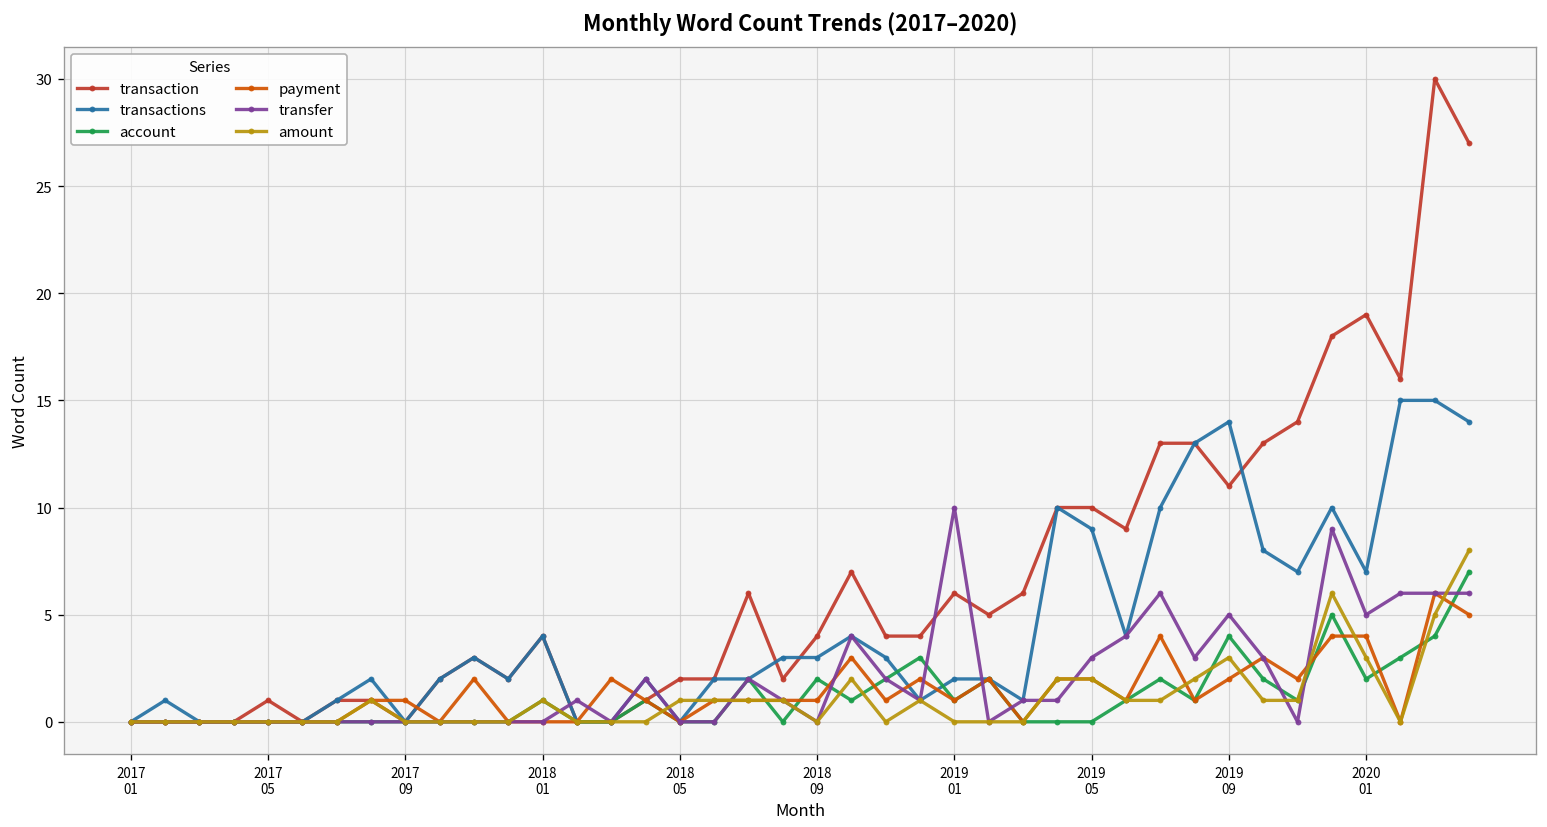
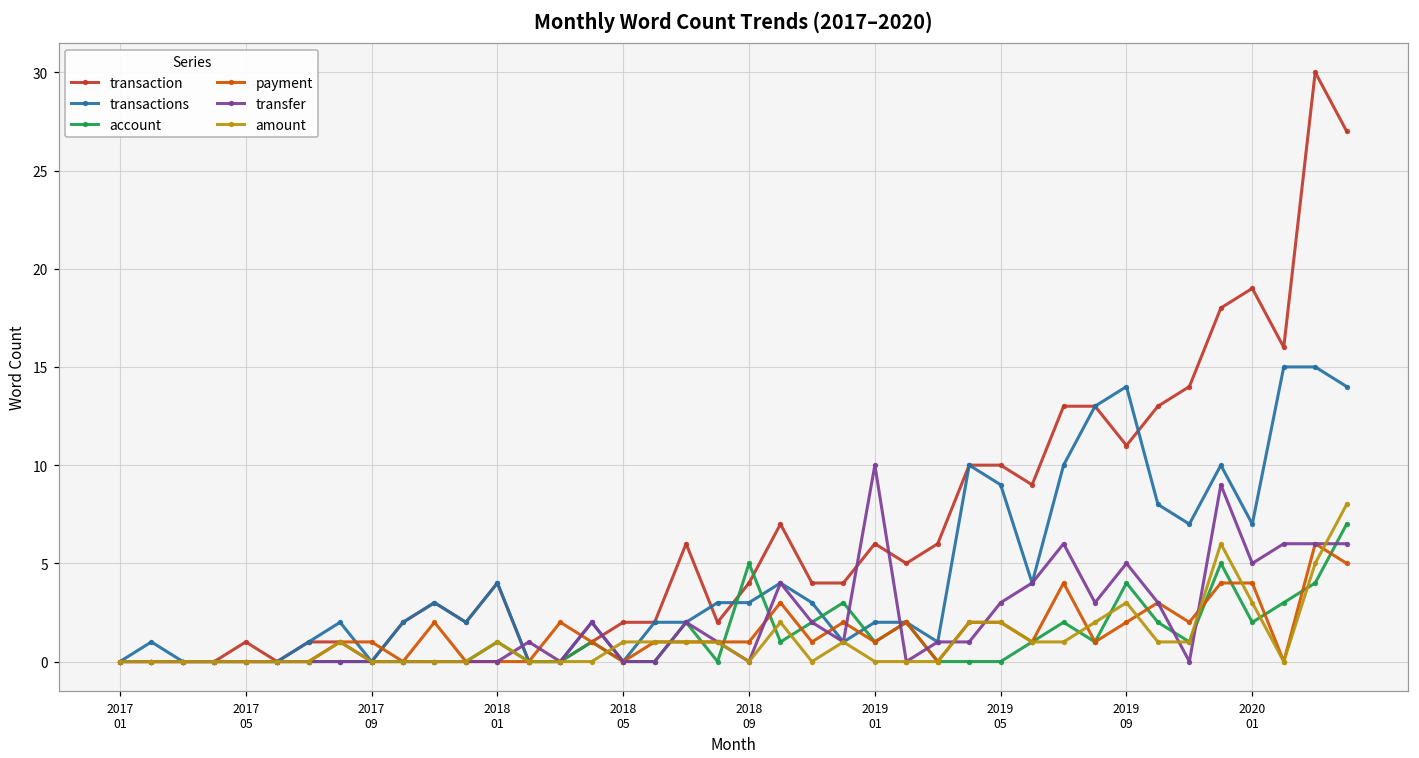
  {
    "transactions": {
      "2018 09": 3,
      "2019 01": 2,
      "2019 05": 9,
      "2019 09": 14,
      "2020 01": 7
    },
    "account": {
-     "2018 09": 2,
+     "2018 09": 5,
      "2019 05": 0,
      "2019 09": 4,
      "2020 01": 2
    },
    "transfer": {
      "2019 01": 10,
      "2019 05": 3,
      "2019 09": 5,
      "2020 01": 5
    },
    "amount": {
      "2018 05": 1,
      "2019 01": 0,
      "2019 09": 3,
      "2020 01": 3
    }
  }
